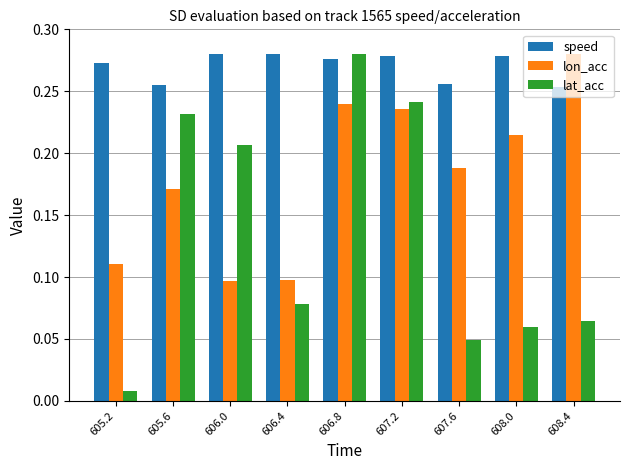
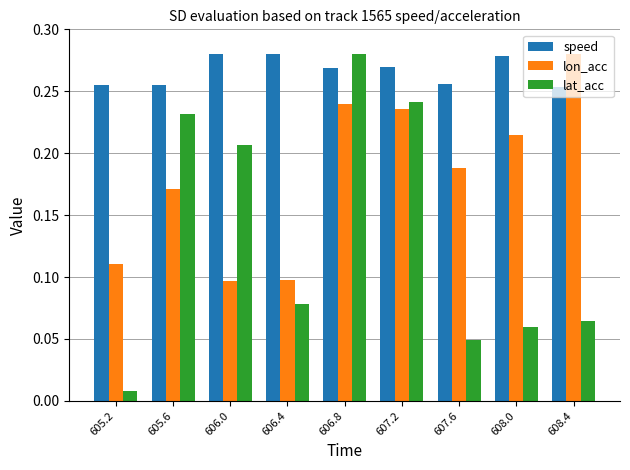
  {
    "speed": {
-     "605.2": 0.273,
+     "605.2": 0.255,
      "605.6": 0.255,
      "606.0": 0.280,
      "606.4": 0.280,
-     "606.8": 0.276,
-     "607.2": 0.279,
+     "606.8": 0.269,
+     "607.2": 0.270,
      "607.6": 0.256,
      "608.0": 0.278
    },
    "lon_acc": {
      "605.2": 0.111,
      "605.6": 0.171,
      "606.0": 0.096,
      "606.4": 0.097,
      "606.8": 0.239,
      "607.2": 0.235,
      "607.6": 0.188,
      "608.0": 0.215
    },
    "lat_acc": {
      "605.2": 0.008,
      "605.6": 0.231,
      "606.0": 0.206,
      "606.4": 0.078,
      "606.8": 0.280,
      "607.2": 0.241,
      "607.6": 0.049,
      "608.0": 0.059,
      "608.4": 0.064
    }
  }
